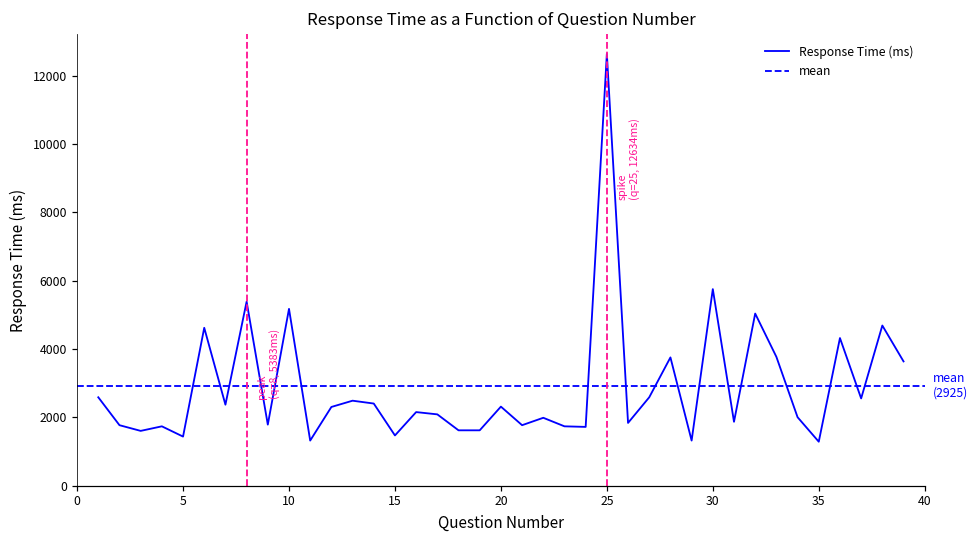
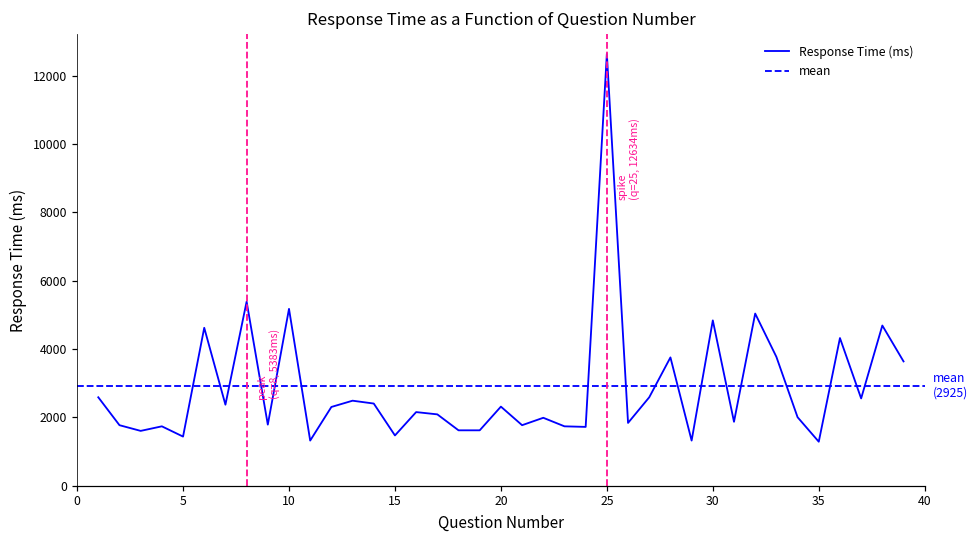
  {
    "5": 1400,
    "15": 1500,
    "20": 2300,
    "25": 12600,
-   "30": 5700,
+   "30": 4800,
    "35": 1300
  }
